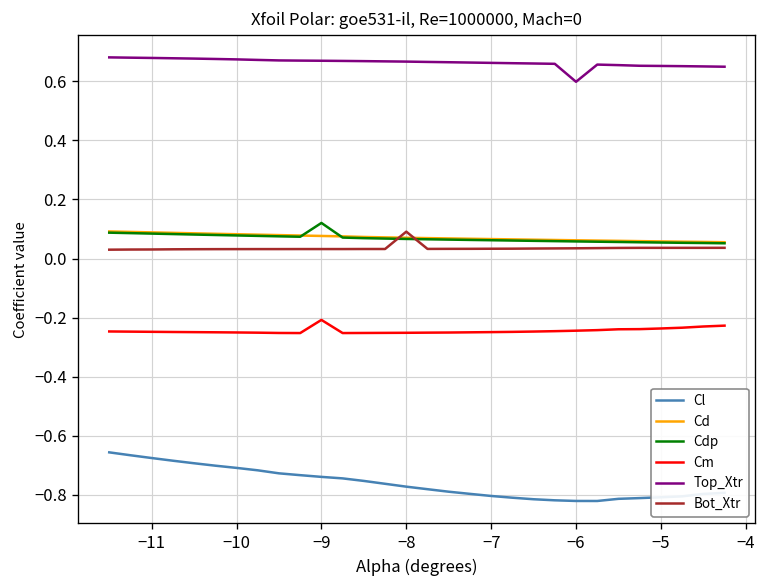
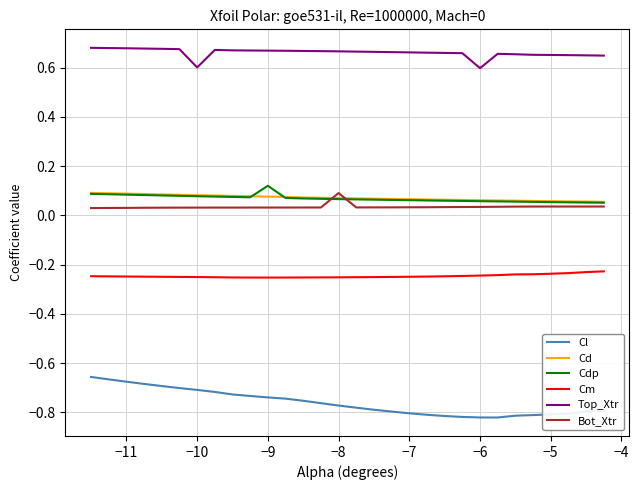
  {
    "Cl": {
      "−11": -0.68,
      "−10": -0.71,
      "−9": -0.74,
      "−8": -0.77,
      "−7": -0.80,
      "−6": -0.82
    },
    "Cd": {
      "−9": 0.08
    },
    "Cdp": {
      "−9": 0.12
    },
    "Cm": {
      "−11": -0.25,
      "−10": -0.25,
-     "−9": -0.21,
+     "−9": -0.25,
      "−8": -0.25,
      "−7": -0.25,
      "−6": -0.24,
      "−5": -0.24
    },
    "Top_Xtr": {
      "−11": 0.68,
-     "−10": 0.67,
+     "−10": 0.60,
      "−9": 0.67,
      "−8": 0.67,
      "−7": 0.66,
      "−6": 0.60,
      "−5": 0.65
    },
    "Bot_Xtr": {
      "−11": 0.03,
      "−10": 0.03,
      "−9": 0.03,
      "−8": 0.09,
      "−7": 0.03,
      "−6": 0.03,
      "−5": 0.04
    }
  }
